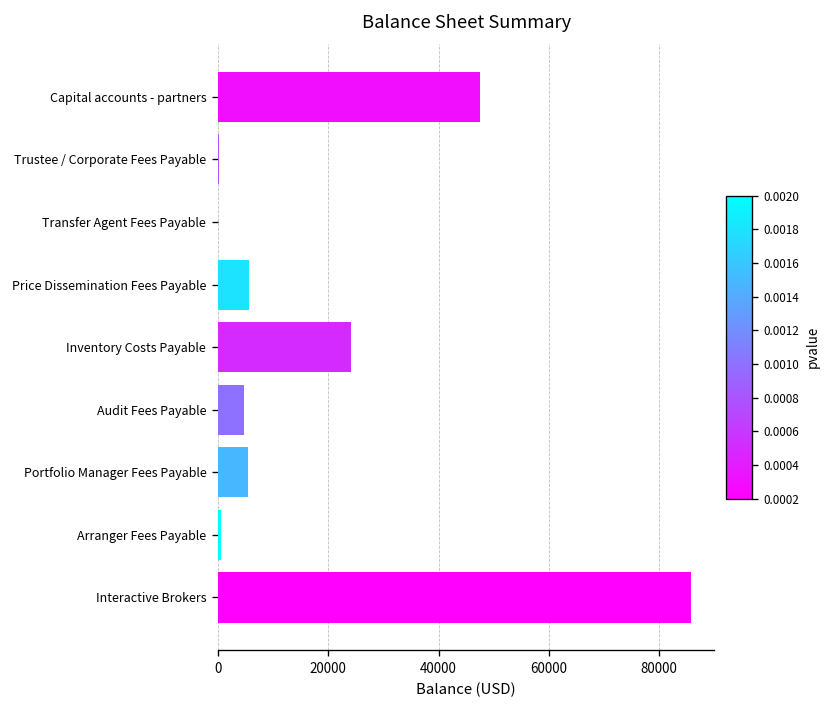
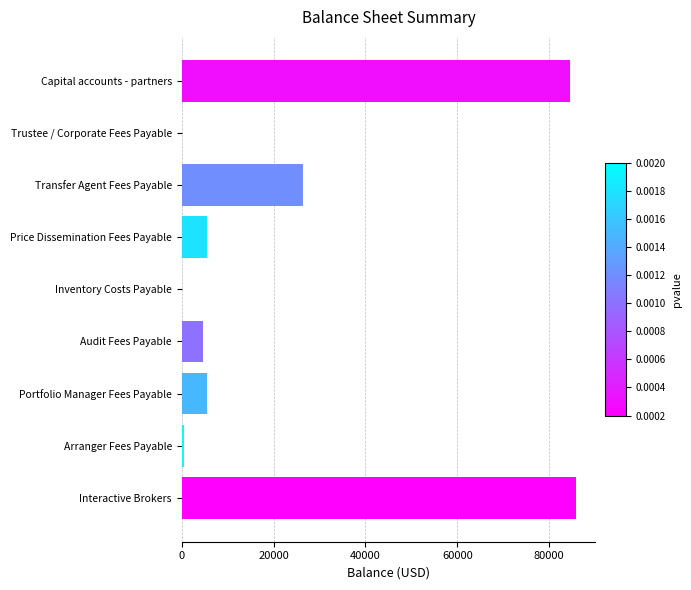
  {
-   "Capital accounts - partners": 48000,
-   "Transfer Agent Fees Payable": 0,
+   "Capital accounts - partners": 85000,
+   "Transfer Agent Fees Payable": 26000,
    "Price Dissemination Fees Payable": 6000,
-   "Inventory Costs Payable": 24000,
+   "Inventory Costs Payable": 0,
    "Audit Fees Payable": 5000,
    "Portfolio Manager Fees Payable": 5000,
    "Arranger Fees Payable": 1000,
    "Interactive Brokers": 86000
  }
